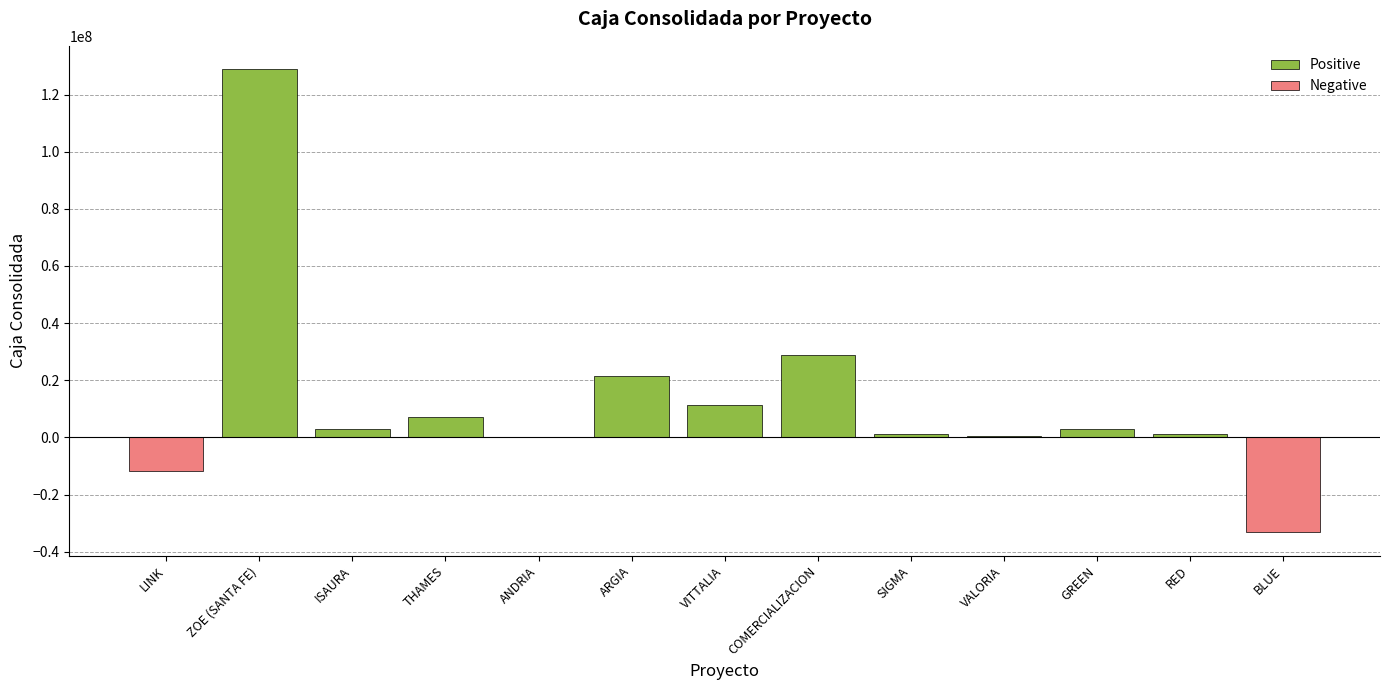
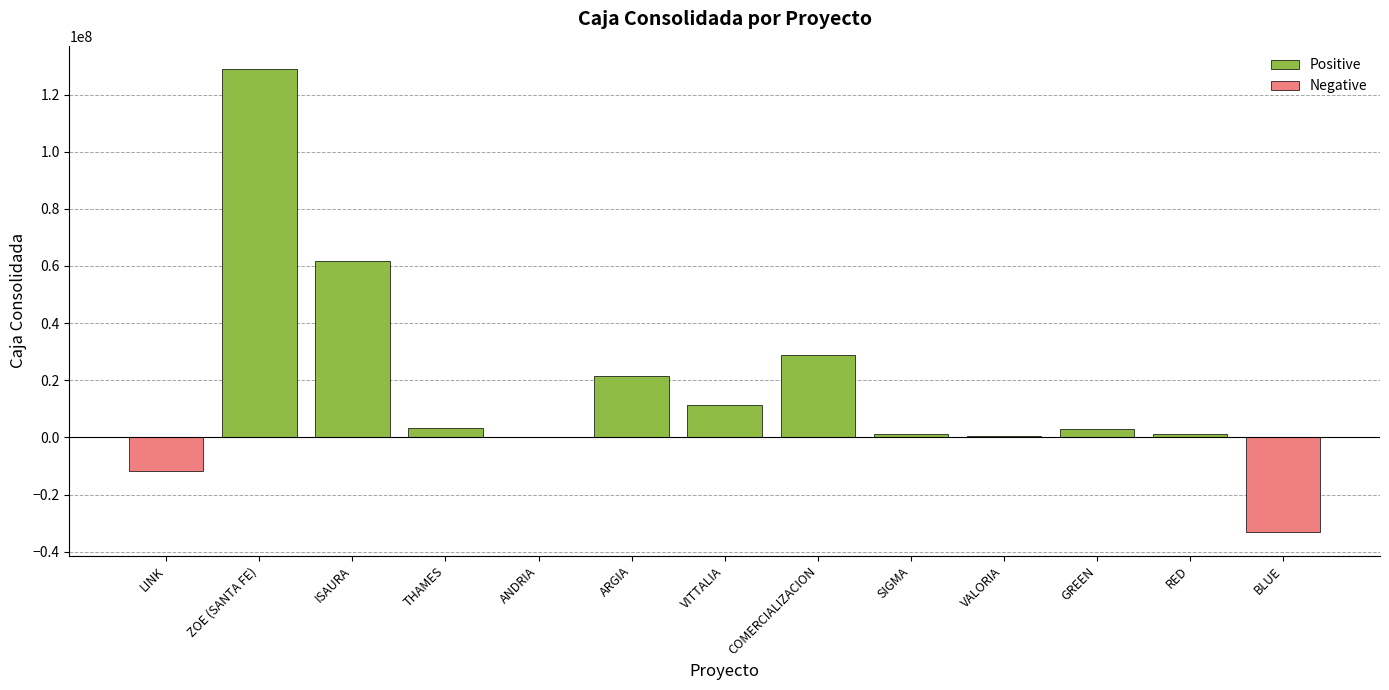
  {
    "Positive": {
      "LINK": 0,
      "ZOE (SANTA FE)": 129000000,
-     "ISAURA": 3000000,
-     "THAMES": 7000000,
+     "ISAURA": 62000000,
+     "THAMES": 3000000,
      "ARGIA": 22000000,
      "VITTALIA": 11000000,
      "COMERCIALIZACION": 29000000,
      "SIGMA": 1000000,
      "GREEN": 3000000,
      "RED": 1000000,
      "BLUE": 0
    },
    "Negative": {
      "LINK": -12000000,
      "ZOE (SANTA FE)": 0,
      "ISAURA": 0,
      "THAMES": 0,
      "ANDRIA": 0,
      "ARGIA": 0,
      "VITTALIA": 0,
      "COMERCIALIZACION": 0,
      "SIGMA": 0,
      "VALORIA": 0,
      "GREEN": 0,
      "RED": 0,
      "BLUE": -33000000
    }
  }
